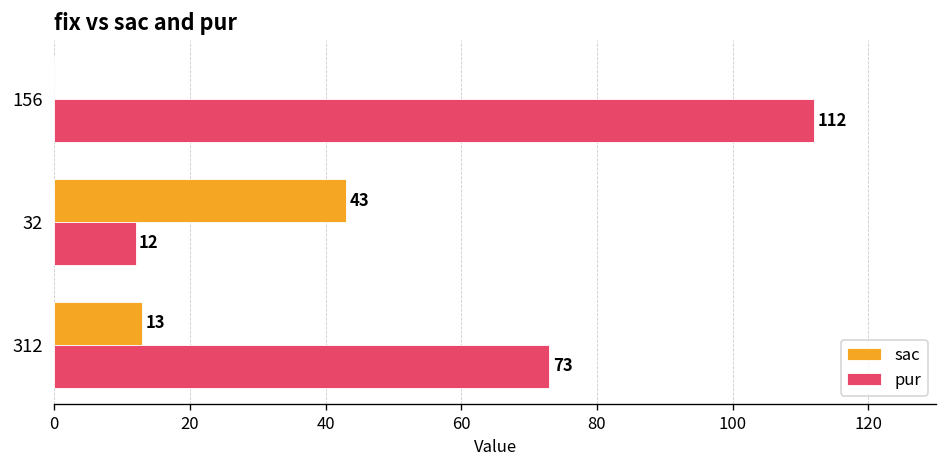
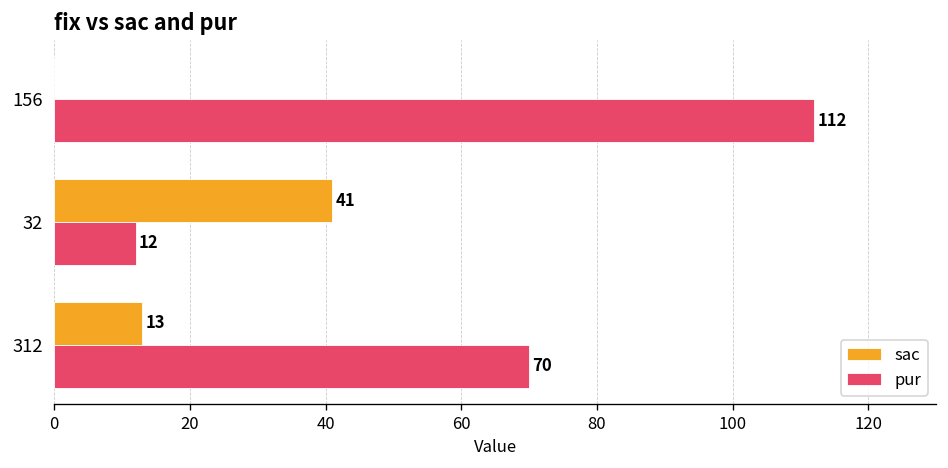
  {
    "sac": {
-     "32": 43,
+     "32": 41,
      "312": 13
    },
    "pur": {
      "156": 112,
      "32": 12,
-     "312": 73
+     "312": 70
    }
  }
